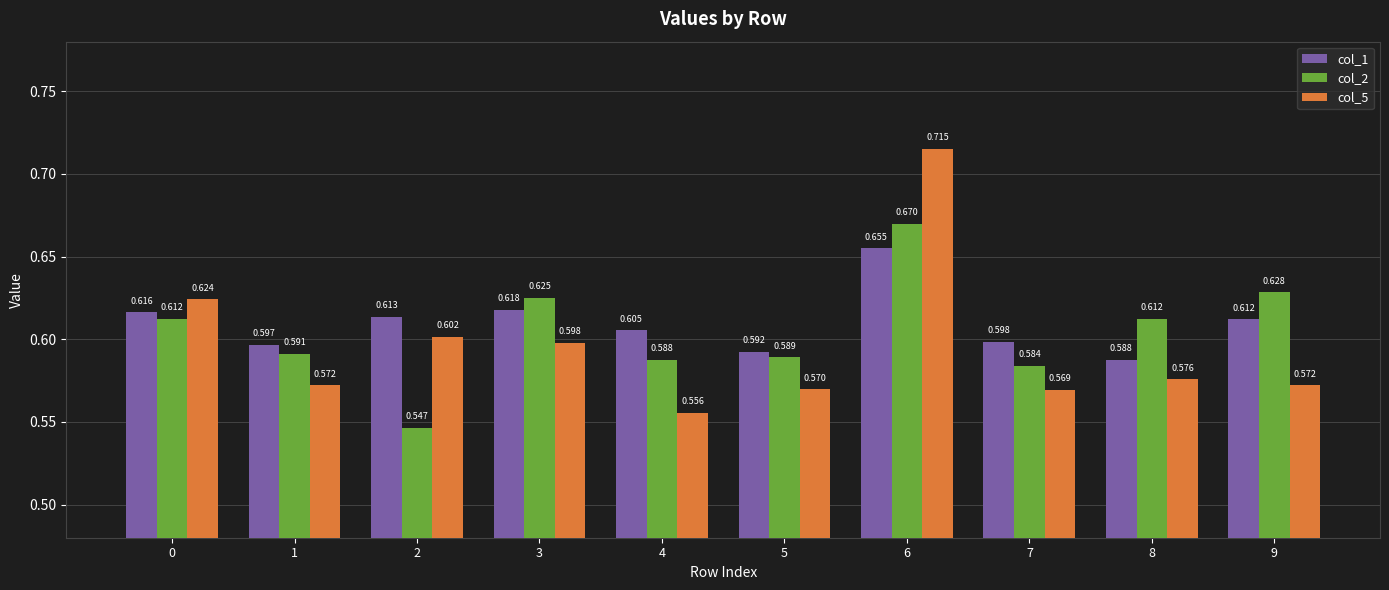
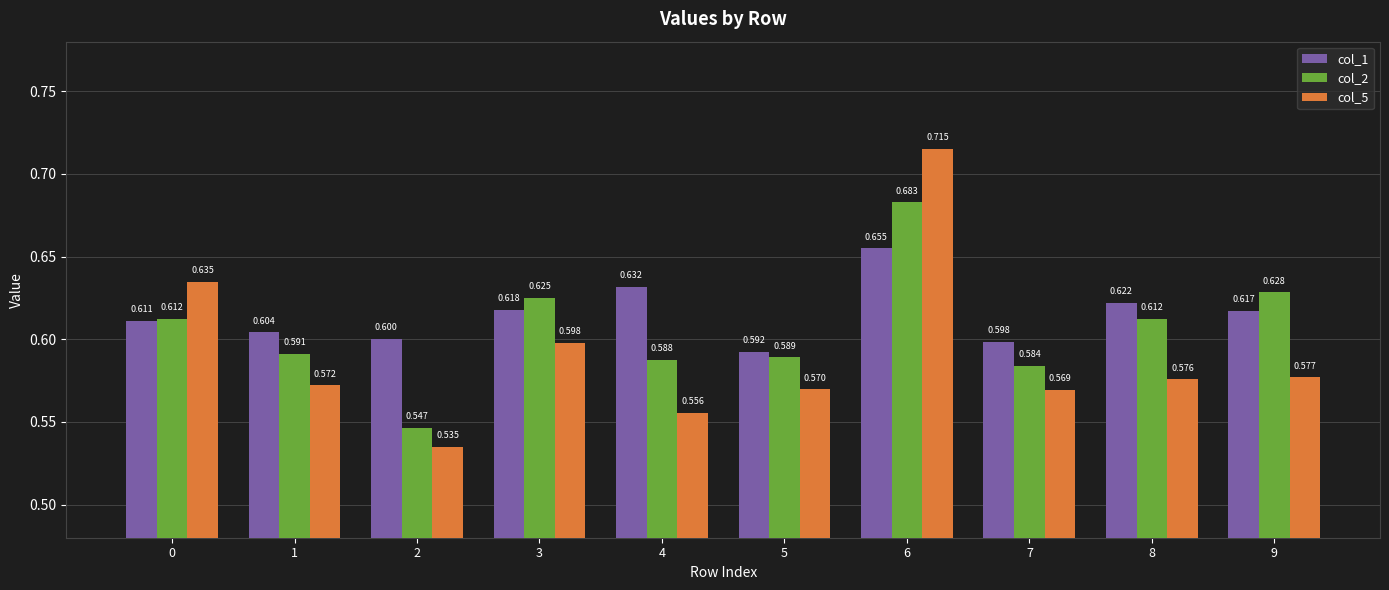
  {
    "col_1": {
-     "0": 0.616,
-     "1": 0.597,
-     "2": 0.613,
+     "0": 0.611,
+     "1": 0.604,
+     "2": 0.600,
      "3": 0.618,
-     "4": 0.605,
+     "4": 0.632,
      "5": 0.592,
      "6": 0.655,
      "7": 0.598,
-     "8": 0.588,
-     "9": 0.612
+     "8": 0.622,
+     "9": 0.617
    },
    "col_2": {
      "0": 0.612,
      "1": 0.591,
      "2": 0.547,
      "3": 0.625,
      "4": 0.588,
      "5": 0.589,
-     "6": 0.670,
+     "6": 0.683,
      "7": 0.584,
      "8": 0.612,
      "9": 0.628
    },
    "col_5": {
-     "0": 0.624,
+     "0": 0.635,
      "1": 0.572,
-     "2": 0.602,
+     "2": 0.535,
      "3": 0.598,
      "4": 0.556,
      "5": 0.570,
      "6": 0.715,
      "7": 0.569,
      "8": 0.576,
-     "9": 0.572
+     "9": 0.577
    }
  }
